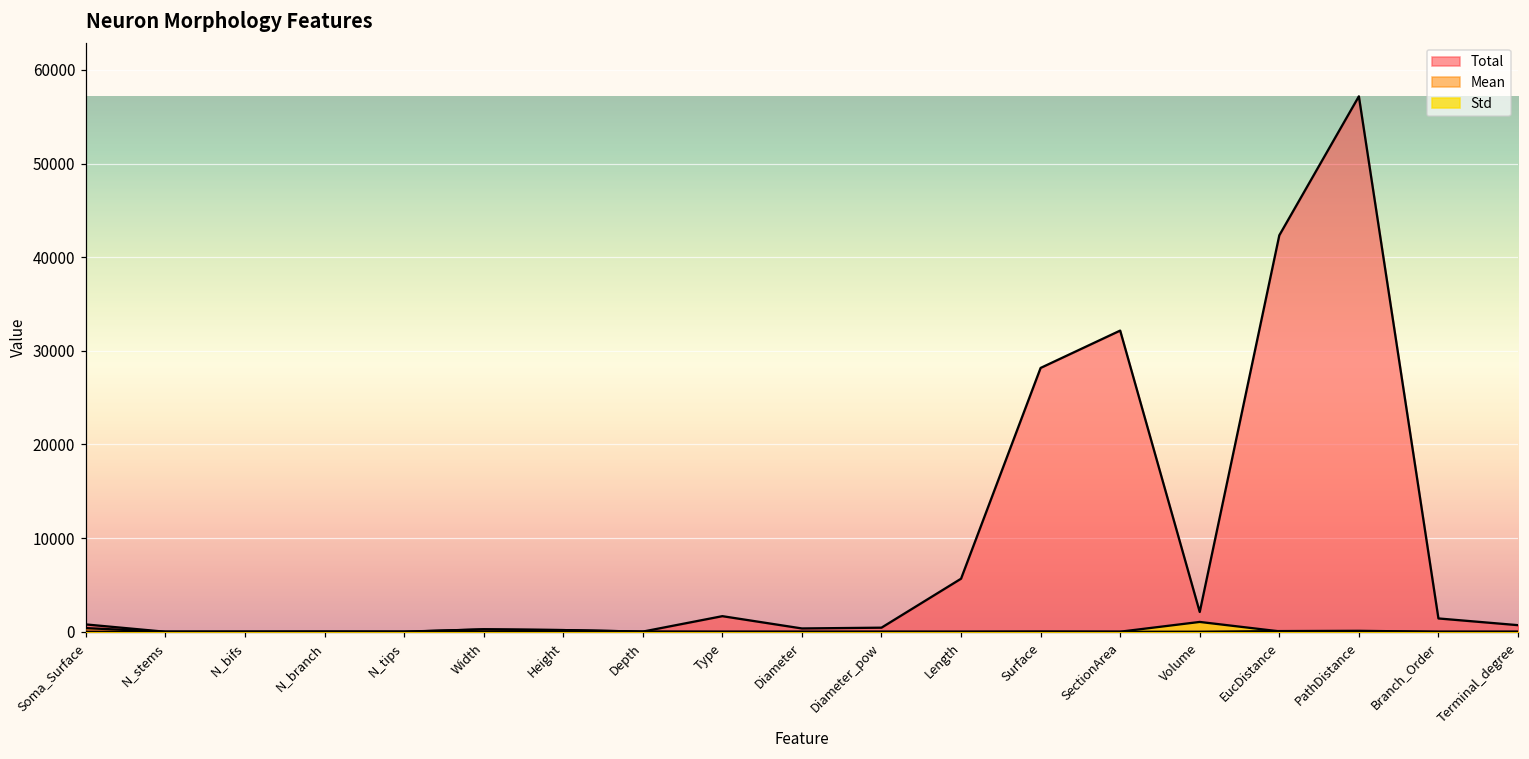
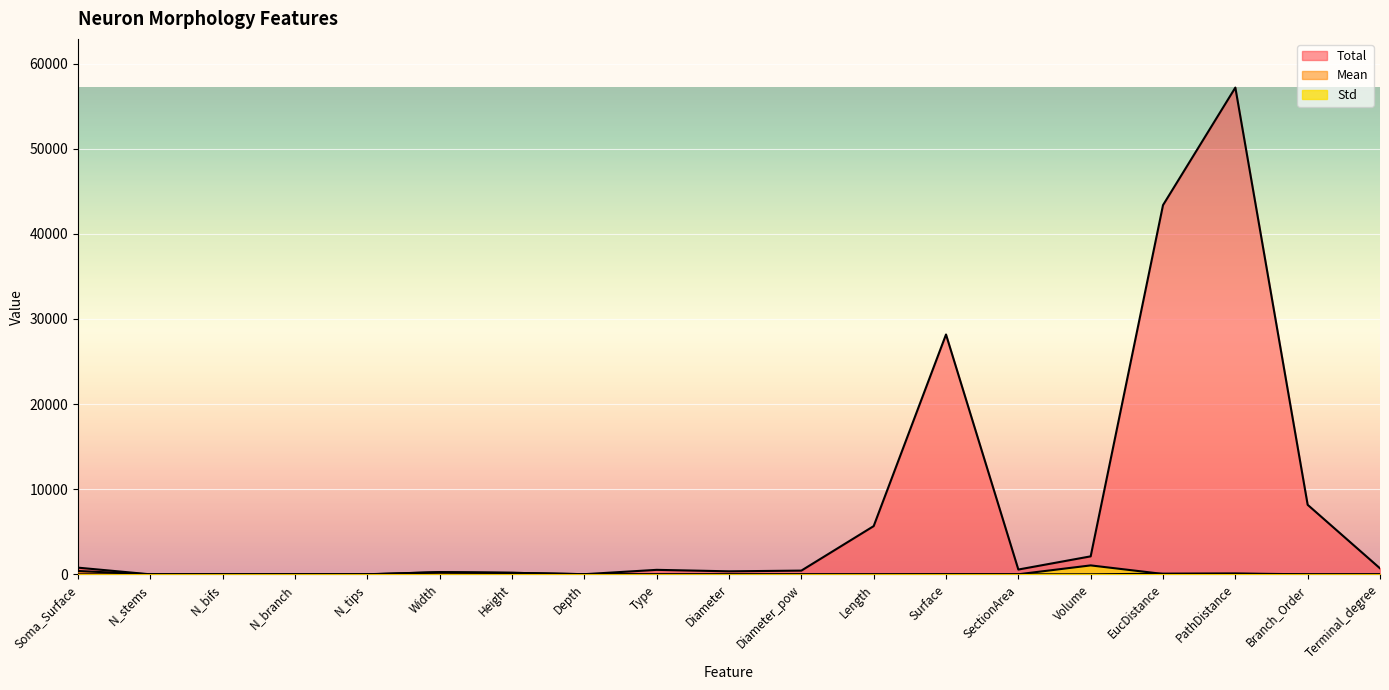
  {
    "Total": {
      "Soma_Surface": 1000,
-     "Type": 2000,
+     "Type": 1000,
      "Diameter": 0,
      "Diameter_pow": 0,
      "Length": 6000,
      "Surface": 28000,
-     "SectionArea": 32000,
+     "SectionArea": 1000,
      "Volume": 2000,
-     "EucDistance": 42000,
+     "EucDistance": 43000,
      "PathDistance": 57000,
-     "Branch_Order": 1000,
+     "Branch_Order": 8000,
      "Terminal_degree": 1000
    },
    "Mean": {
      "Soma_Surface": 0,
      "Volume": 0
    },
    "Std": {
      "Soma_Surface": 0,
      "Volume": 1000
    }
  }
